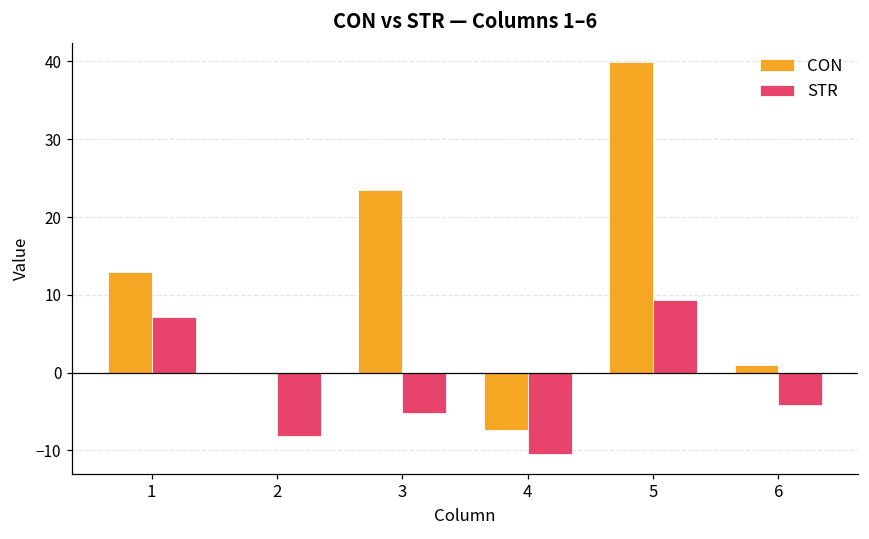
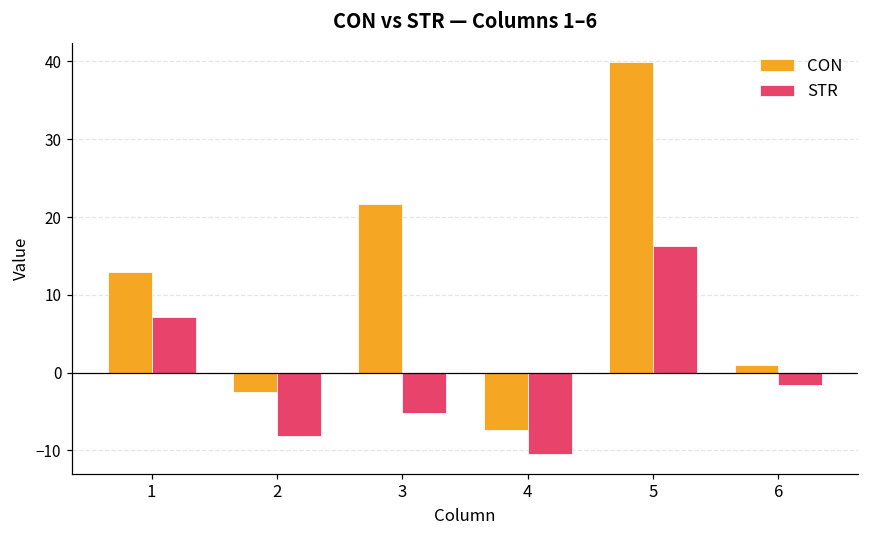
  {
    "CON": {
      "1": 13,
-     "2": 0,
-     "3": 23,
+     "2": -2,
+     "3": 22,
      "4": -7,
      "5": 40,
      "6": 1
    },
    "STR": {
      "1": 7,
      "2": -8,
      "3": -5,
      "4": -10,
-     "5": 9,
-     "6": -4
+     "5": 16,
+     "6": -2
    }
  }
